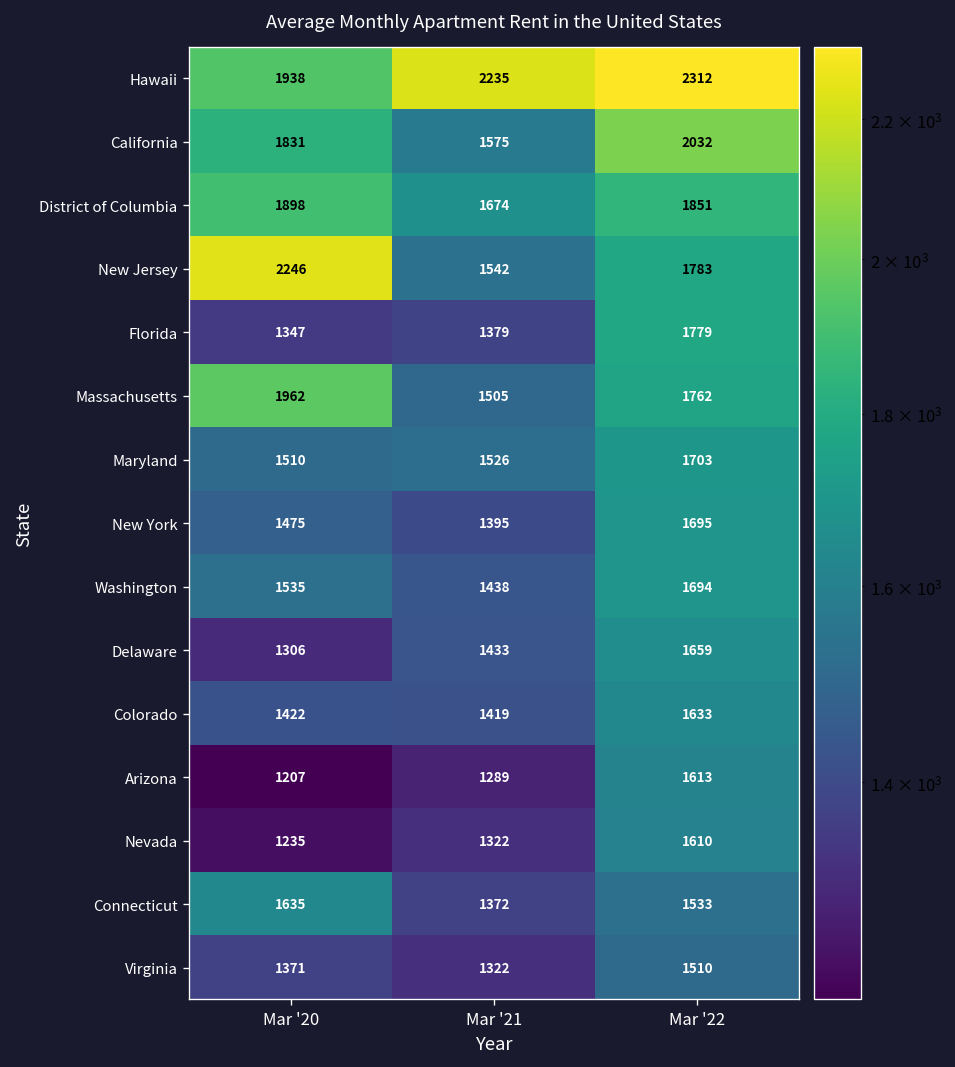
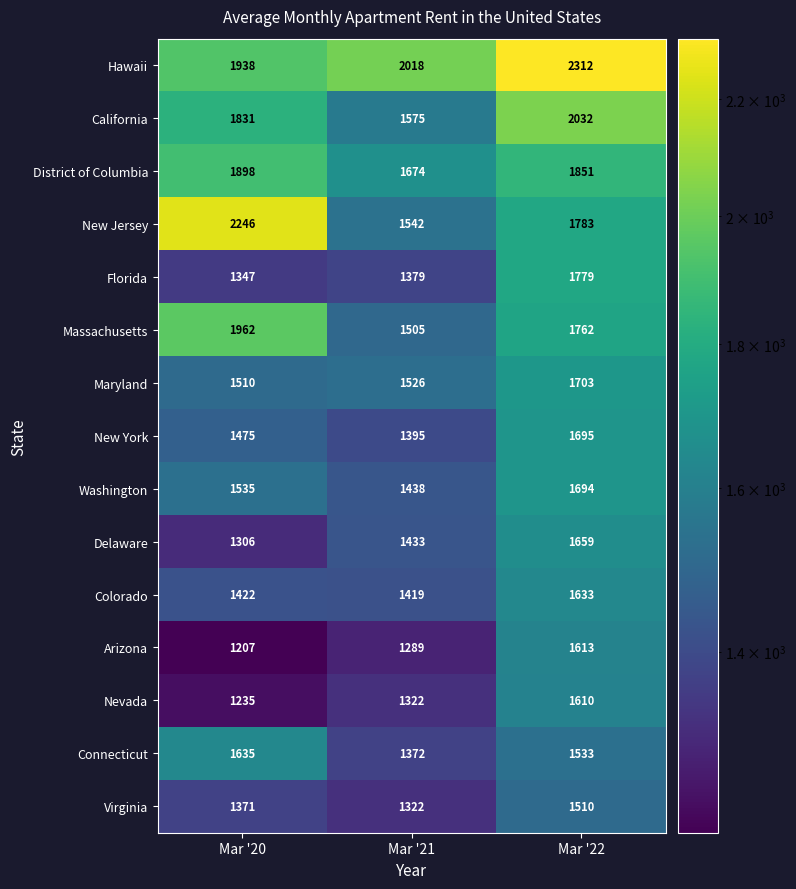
  {
    "Hawaii": {
      "Mar '20": 1938,
-     "Mar '21": 2235,
+     "Mar '21": 2018,
      "Mar '22": 2312
    },
    "California": {
      "Mar '20": 1831,
      "Mar '21": 1575,
      "Mar '22": 2032
    },
    "District of Columbia": {
      "Mar '20": 1898,
      "Mar '21": 1674,
      "Mar '22": 1851
    },
    "New Jersey": {
      "Mar '20": 2246,
      "Mar '21": 1542,
      "Mar '22": 1783
    },
    "Florida": {
      "Mar '20": 1347,
      "Mar '21": 1379,
      "Mar '22": 1779
    },
    "Massachusetts": {
      "Mar '20": 1962,
      "Mar '21": 1505,
      "Mar '22": 1762
    },
    "Maryland": {
      "Mar '20": 1510,
      "Mar '21": 1526,
      "Mar '22": 1703
    },
    "New York": {
      "Mar '20": 1475,
      "Mar '21": 1395,
      "Mar '22": 1695
    },
    "Washington": {
      "Mar '20": 1535,
      "Mar '21": 1438,
      "Mar '22": 1694
    },
    "Delaware": {
      "Mar '20": 1306,
      "Mar '21": 1433,
      "Mar '22": 1659
    },
    "Colorado": {
      "Mar '20": 1422,
      "Mar '21": 1419,
      "Mar '22": 1633
    },
    "Arizona": {
      "Mar '20": 1207,
      "Mar '21": 1289,
      "Mar '22": 1613
    },
    "Nevada": {
      "Mar '20": 1235,
      "Mar '21": 1322,
      "Mar '22": 1610
    },
    "Connecticut": {
      "Mar '20": 1635,
      "Mar '21": 1372,
      "Mar '22": 1533
    },
    "Virginia": {
      "Mar '20": 1371,
      "Mar '21": 1322,
      "Mar '22": 1510
    }
  }
